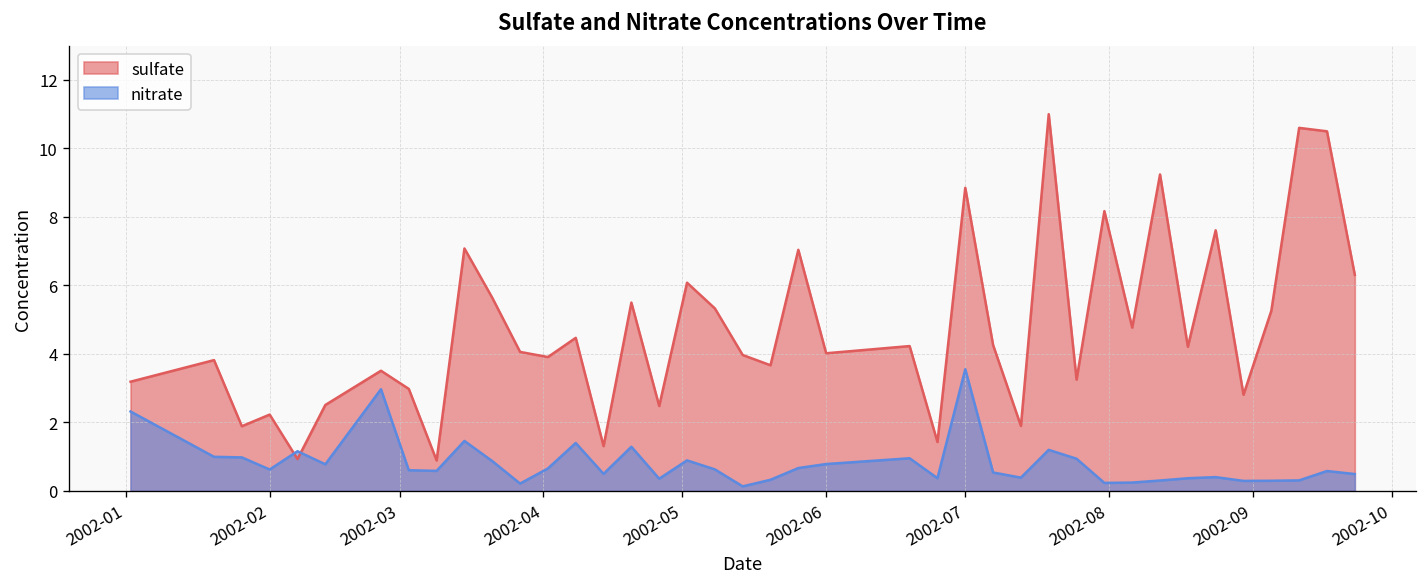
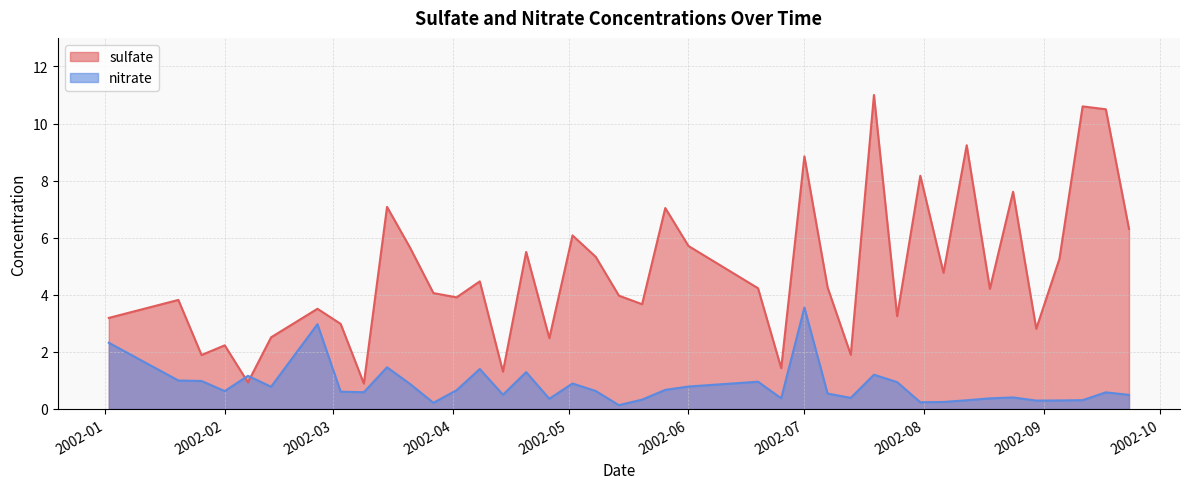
  {
    "sulfate": {
      "2002-02": 2.2,
-     "2002-06": 4.0,
+     "2002-06": 5.7,
      "2002-07": 8.9
    },
    "nitrate": {
      "2002-02": 0.6,
      "2002-06": 0.8,
      "2002-07": 3.6
    }
  }
